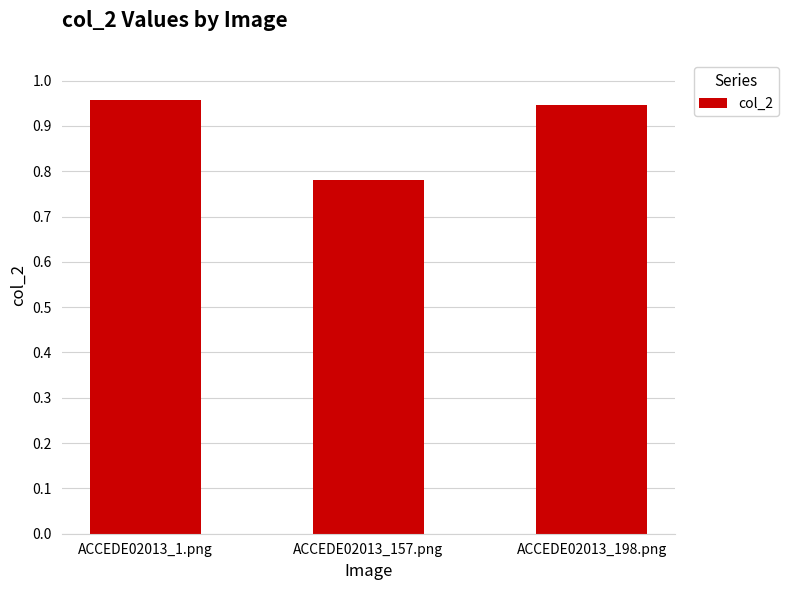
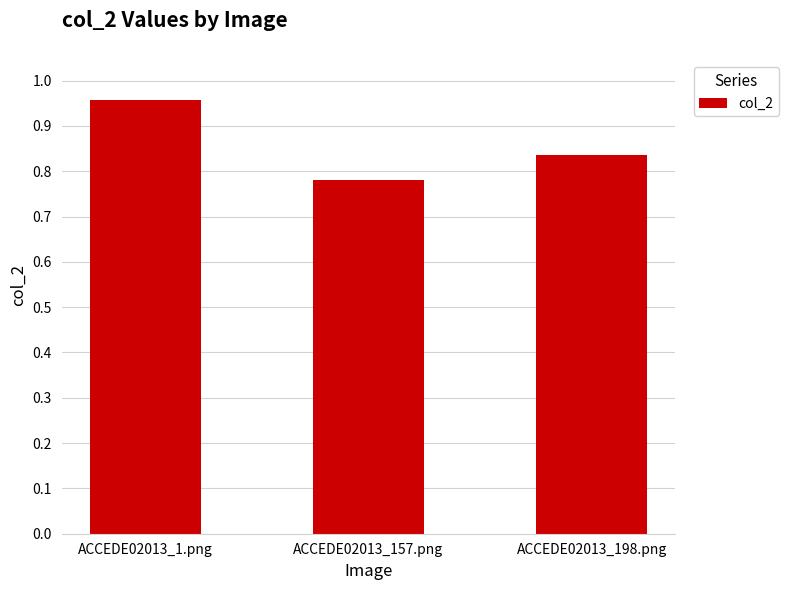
  {
    "ACCEDE02013_1.png": 0.96,
    "ACCEDE02013_157.png": 0.78,
-   "ACCEDE02013_198.png": 0.95
+   "ACCEDE02013_198.png": 0.84
  }
